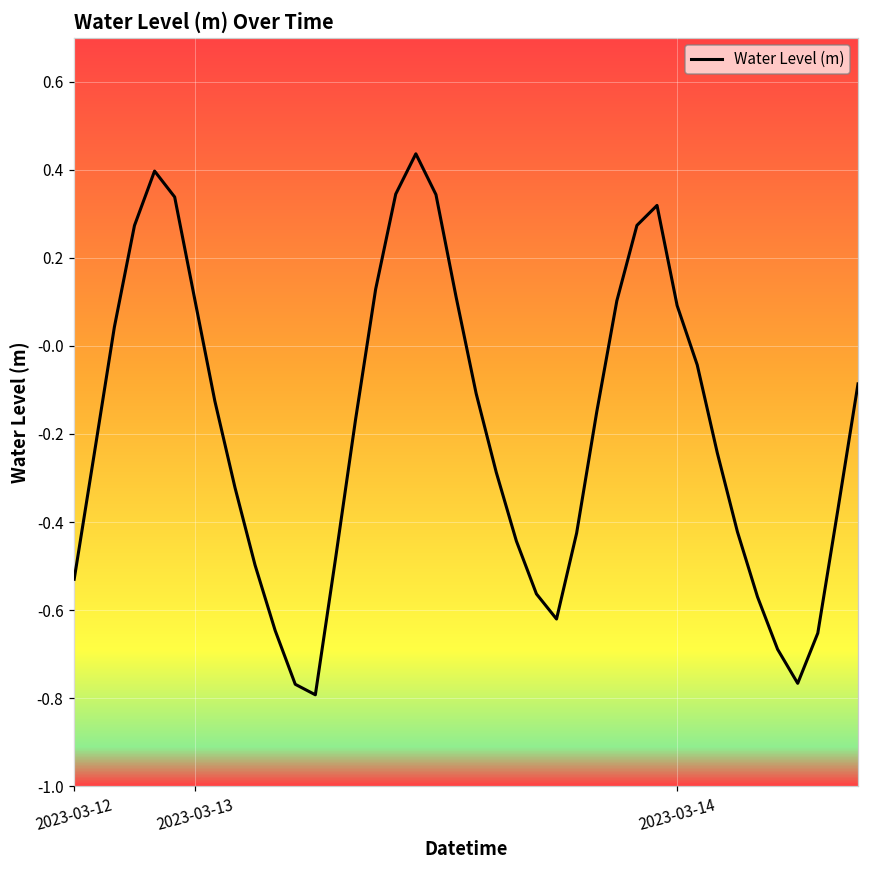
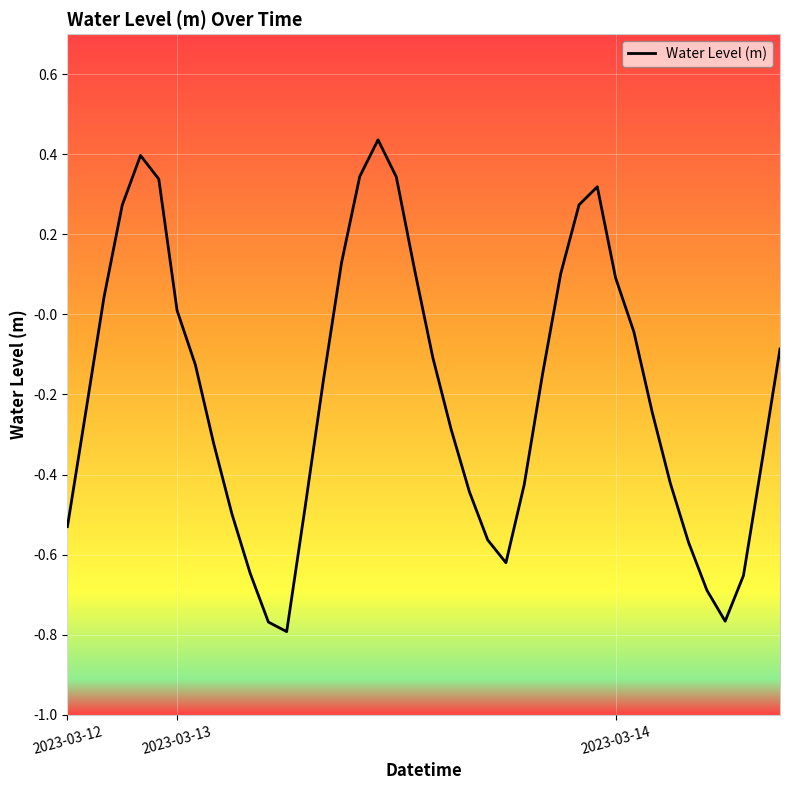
  {
    "2023-03-12": -0.53,
-   "2023-03-13": 0.11,
+   "2023-03-13": 0.01,
    "2023-03-14": 0.09
  }
